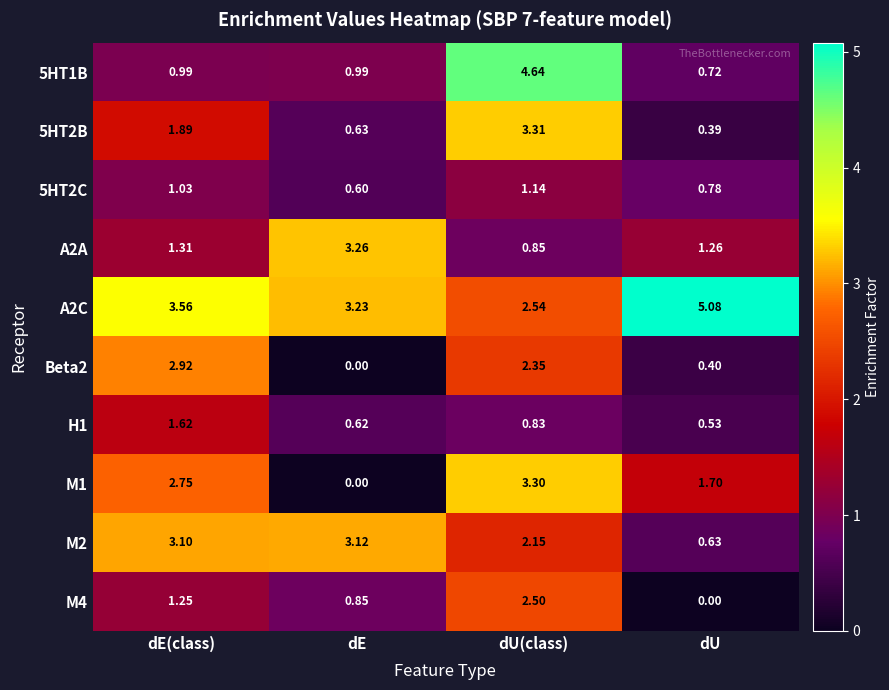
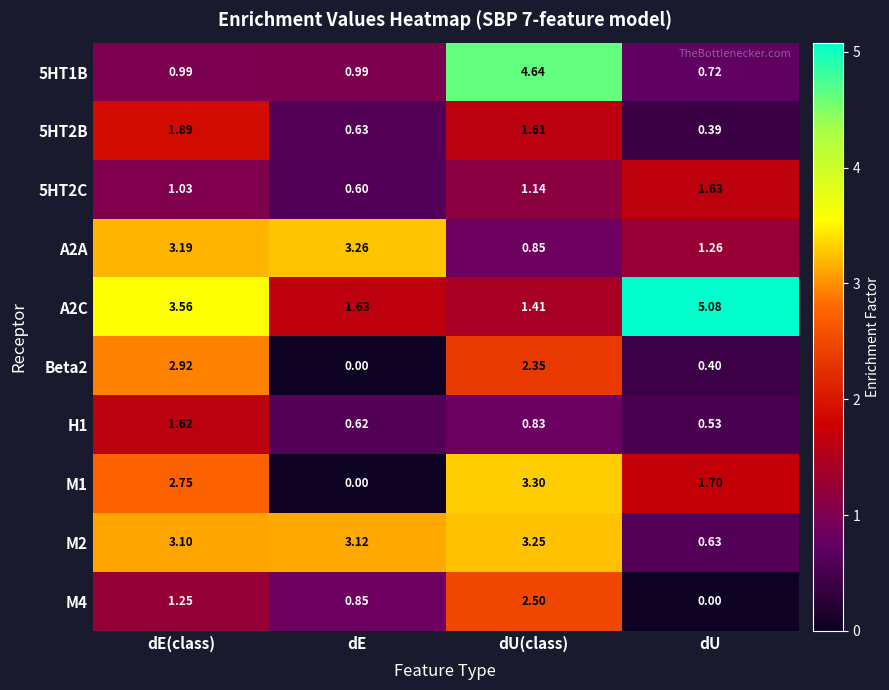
  {
    "5HT1B": {
      "dE(class)": 0.99,
      "dE": 0.99,
      "dU(class)": 4.64
    },
    "5HT2B": {
      "dE(class)": 1.89,
      "dE": 0.63,
-     "dU(class)": 3.31,
+     "dU(class)": 1.61,
      "dU": 0.39
    },
    "5HT2C": {
      "dE(class)": 1.03,
      "dE": 0.60,
      "dU(class)": 1.14,
-     "dU": 0.78
+     "dU": 1.63
    },
    "A2A": {
-     "dE(class)": 1.31,
+     "dE(class)": 3.19,
      "dE": 3.26,
      "dU(class)": 0.85,
      "dU": 1.26
    },
    "A2C": {
      "dE(class)": 3.56,
-     "dE": 3.23,
-     "dU(class)": 2.54,
+     "dE": 1.63,
+     "dU(class)": 1.41,
      "dU": 5.08
    },
    "Beta2": {
      "dE(class)": 2.92,
      "dE": 0.00,
      "dU(class)": 2.35,
      "dU": 0.40
    },
    "H1": {
      "dE(class)": 1.62,
      "dE": 0.62,
      "dU(class)": 0.83,
      "dU": 0.53
    },
    "M1": {
      "dE(class)": 2.75,
      "dE": 0.00,
      "dU(class)": 3.30,
      "dU": 1.70
    },
    "M2": {
      "dE(class)": 3.10,
      "dE": 3.12,
-     "dU(class)": 2.15,
+     "dU(class)": 3.25,
      "dU": 0.63
    },
    "M4": {
      "dE(class)": 1.25,
      "dE": 0.85,
      "dU(class)": 2.50,
      "dU": 0.00
    }
  }
